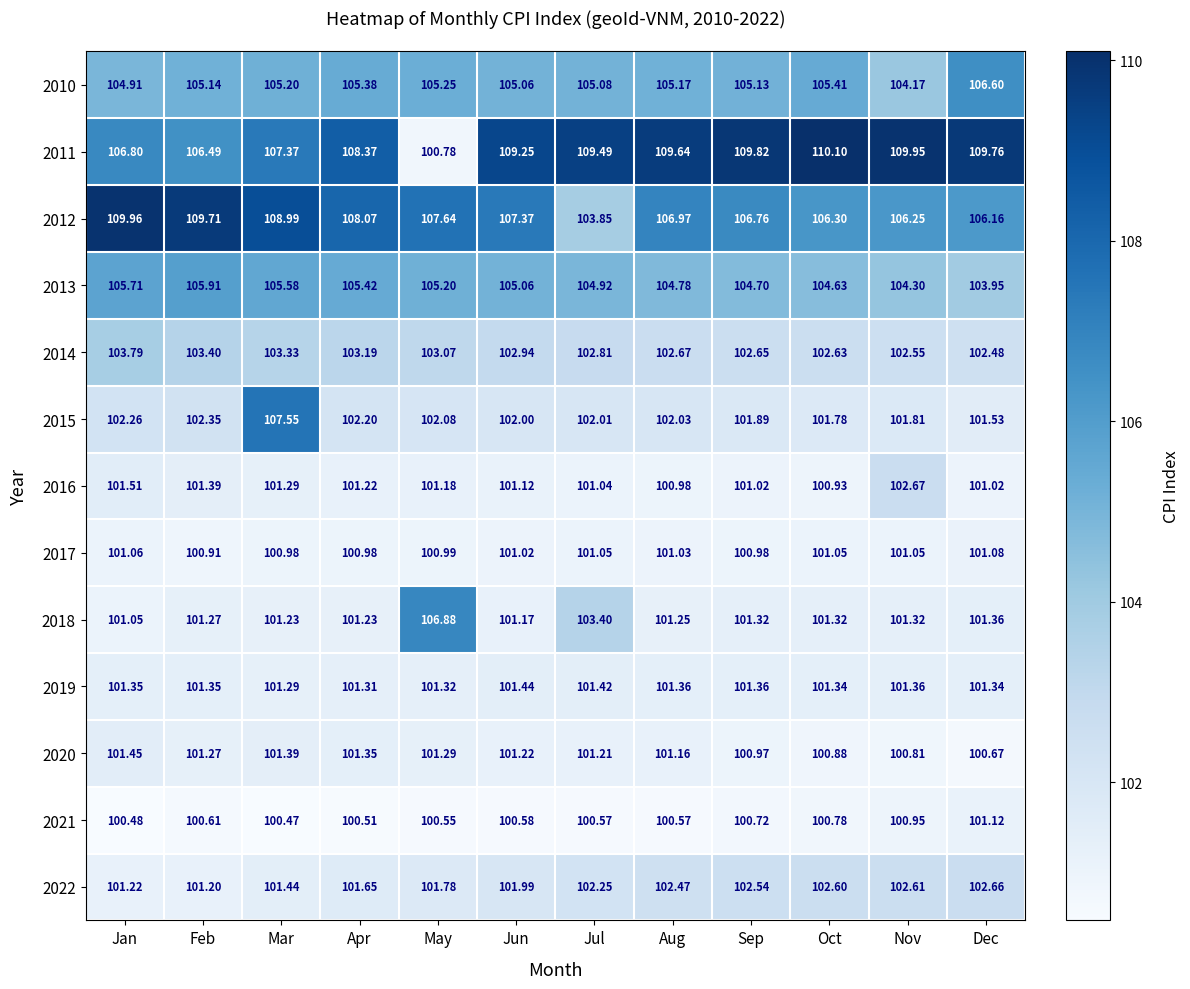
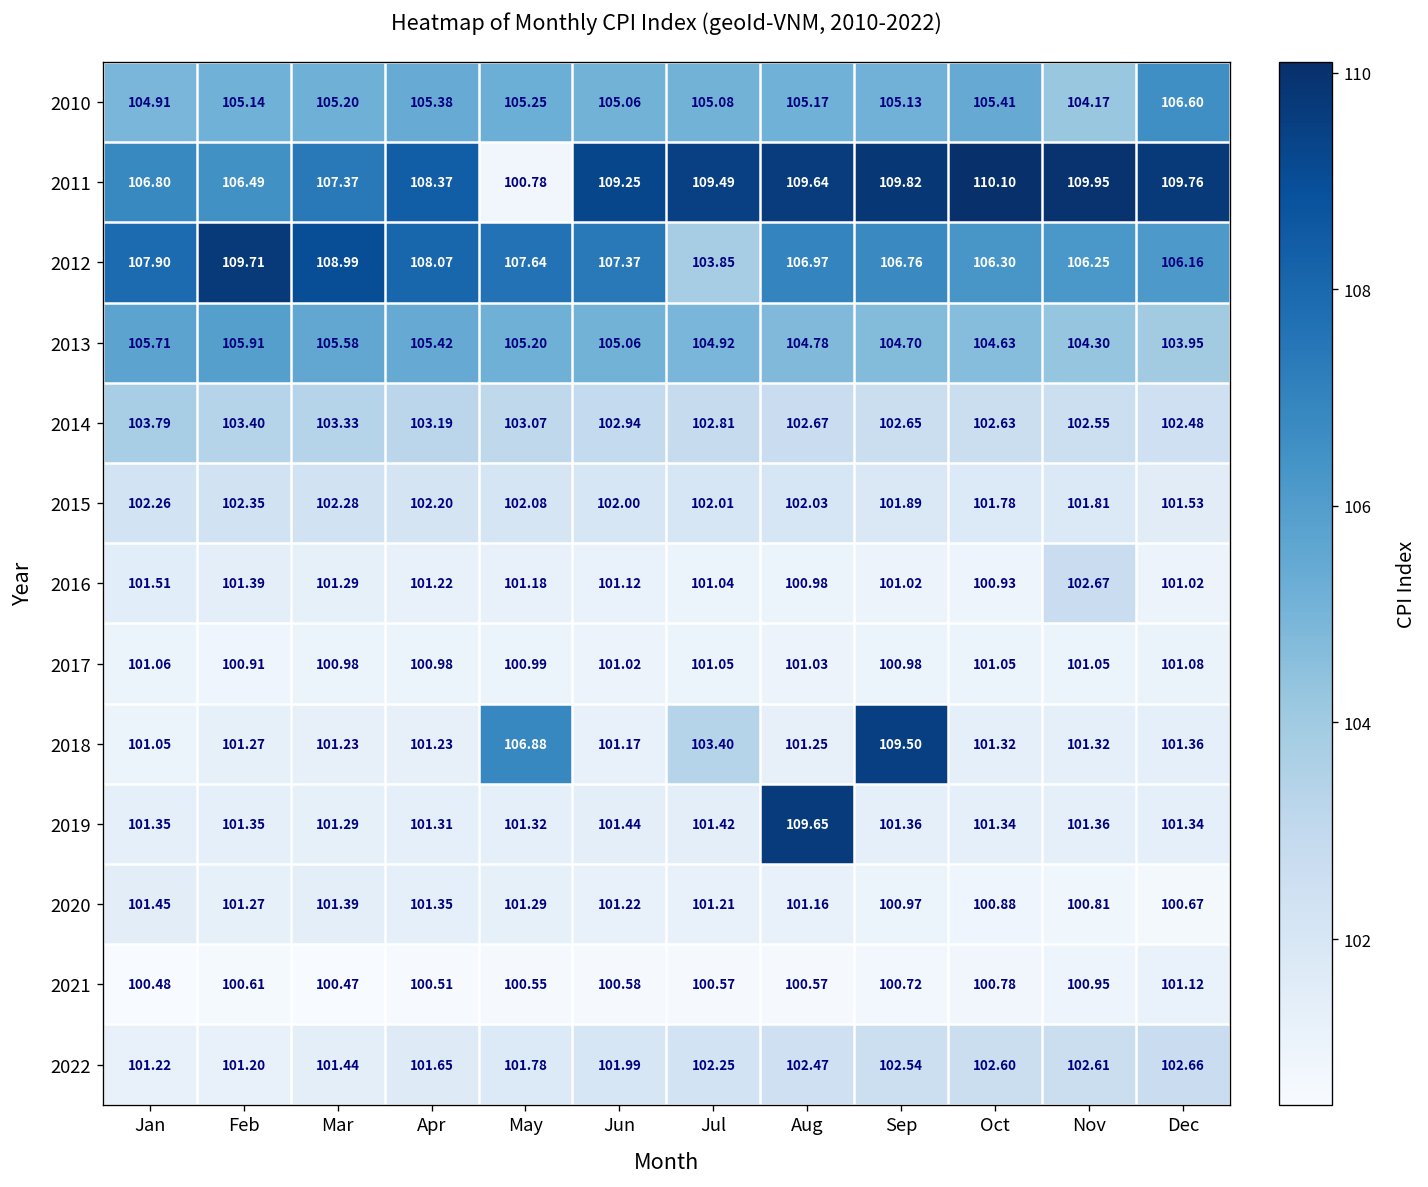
  {
    "2010": {
      "Jan": 104.91,
      "Feb": 105.14,
      "Mar": 105.20,
      "Apr": 105.38,
      "May": 105.25,
      "Jun": 105.06,
      "Jul": 105.08,
      "Aug": 105.17,
      "Sep": 105.13,
      "Oct": 105.41,
      "Nov": 104.17,
      "Dec": 106.60
    },
    "2011": {
      "Jan": 106.80,
      "Feb": 106.49,
      "Mar": 107.37,
      "Apr": 108.37,
      "May": 100.78,
      "Jun": 109.25,
      "Jul": 109.49,
      "Aug": 109.64,
      "Sep": 109.82,
      "Oct": 110.10,
      "Nov": 109.95,
      "Dec": 109.76
    },
    "2012": {
-     "Jan": 109.96,
+     "Jan": 107.90,
      "Feb": 109.71,
      "Mar": 108.99,
      "Apr": 108.07,
      "May": 107.64,
      "Jun": 107.37,
      "Jul": 103.85,
      "Aug": 106.97,
      "Sep": 106.76,
      "Oct": 106.30,
      "Nov": 106.25,
      "Dec": 106.16
    },
    "2013": {
      "Jan": 105.71,
      "Feb": 105.91,
      "Mar": 105.58,
      "Apr": 105.42,
      "May": 105.20,
      "Jun": 105.06,
      "Jul": 104.92,
      "Aug": 104.78,
      "Sep": 104.70,
      "Oct": 104.63,
      "Nov": 104.30,
      "Dec": 103.95
    },
    "2014": {
      "Jan": 103.79,
      "Feb": 103.40,
      "Mar": 103.33,
      "Apr": 103.19,
      "May": 103.07,
      "Jun": 102.94,
      "Jul": 102.81,
      "Aug": 102.67,
      "Sep": 102.65,
      "Oct": 102.63,
      "Nov": 102.55,
      "Dec": 102.48
    },
    "2015": {
      "Jan": 102.26,
      "Feb": 102.35,
-     "Mar": 107.55,
+     "Mar": 102.28,
      "Apr": 102.20,
      "May": 102.08,
      "Jun": 102.00,
      "Jul": 102.01,
      "Aug": 102.03,
      "Sep": 101.89,
      "Oct": 101.78,
      "Nov": 101.81,
      "Dec": 101.53
    },
    "2016": {
      "Jan": 101.51,
      "Feb": 101.39,
      "Mar": 101.29,
      "Apr": 101.22,
      "May": 101.18,
      "Jun": 101.12,
      "Jul": 101.04,
      "Aug": 100.98,
      "Sep": 101.02,
      "Oct": 100.93,
      "Nov": 102.67,
      "Dec": 101.02
    },
    "2017": {
      "Jan": 101.06,
      "Feb": 100.91,
      "Mar": 100.98,
      "Apr": 100.98,
      "May": 100.99,
      "Jun": 101.02,
      "Jul": 101.05,
      "Aug": 101.03,
      "Sep": 100.98,
      "Oct": 101.05,
      "Nov": 101.05,
      "Dec": 101.08
    },
    "2018": {
      "Jan": 101.05,
      "Feb": 101.27,
      "Mar": 101.23,
      "Apr": 101.23,
      "May": 106.88,
      "Jun": 101.17,
      "Jul": 103.40,
      "Aug": 101.25,
-     "Sep": 101.32,
+     "Sep": 109.50,
      "Oct": 101.32,
      "Nov": 101.32,
      "Dec": 101.36
    },
    "2019": {
      "Jan": 101.35,
      "Feb": 101.35,
      "Mar": 101.29,
      "Apr": 101.31,
      "May": 101.32,
      "Jun": 101.44,
      "Jul": 101.42,
-     "Aug": 101.36,
+     "Aug": 109.65,
      "Sep": 101.36,
      "Oct": 101.34,
      "Nov": 101.36,
      "Dec": 101.34
    },
    "2020": {
      "Jan": 101.45,
      "Feb": 101.27,
      "Mar": 101.39,
      "Apr": 101.35,
      "May": 101.29,
      "Jun": 101.22,
      "Jul": 101.21,
      "Aug": 101.16,
      "Sep": 100.97,
      "Oct": 100.88,
      "Nov": 100.81,
      "Dec": 100.67
    },
    "2021": {
      "Jan": 100.48,
      "Feb": 100.61,
      "Mar": 100.47,
      "Apr": 100.51,
      "May": 100.55,
      "Jun": 100.58,
      "Jul": 100.57,
      "Aug": 100.57,
      "Sep": 100.72,
      "Oct": 100.78,
      "Nov": 100.95,
      "Dec": 101.12
    },
    "2022": {
      "Jan": 101.22,
      "Feb": 101.20,
      "Mar": 101.44,
      "Apr": 101.65,
      "May": 101.78,
      "Jun": 101.99,
      "Jul": 102.25,
      "Aug": 102.47,
      "Sep": 102.54,
      "Oct": 102.60,
      "Nov": 102.61,
      "Dec": 102.66
    }
  }
